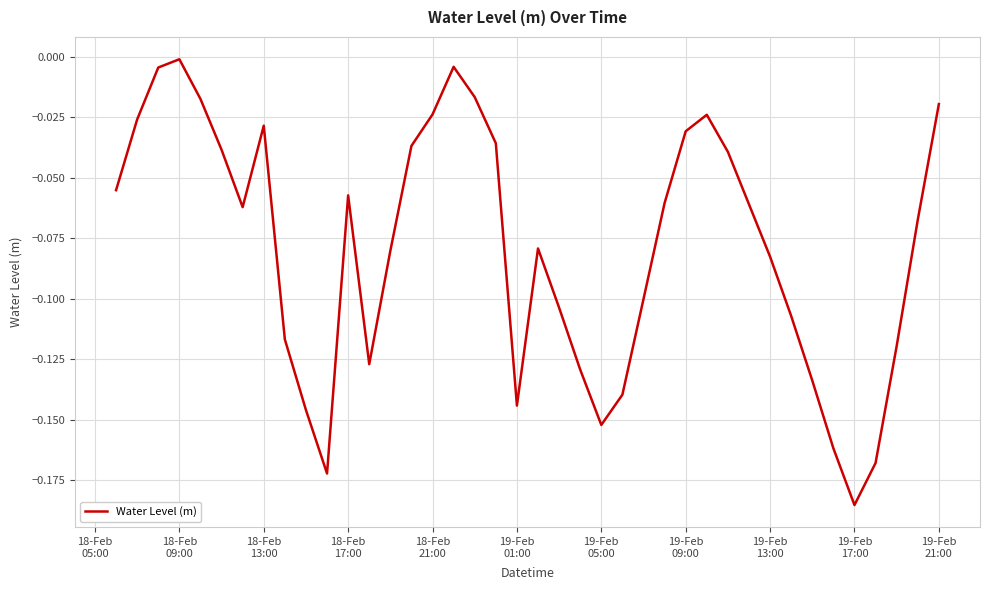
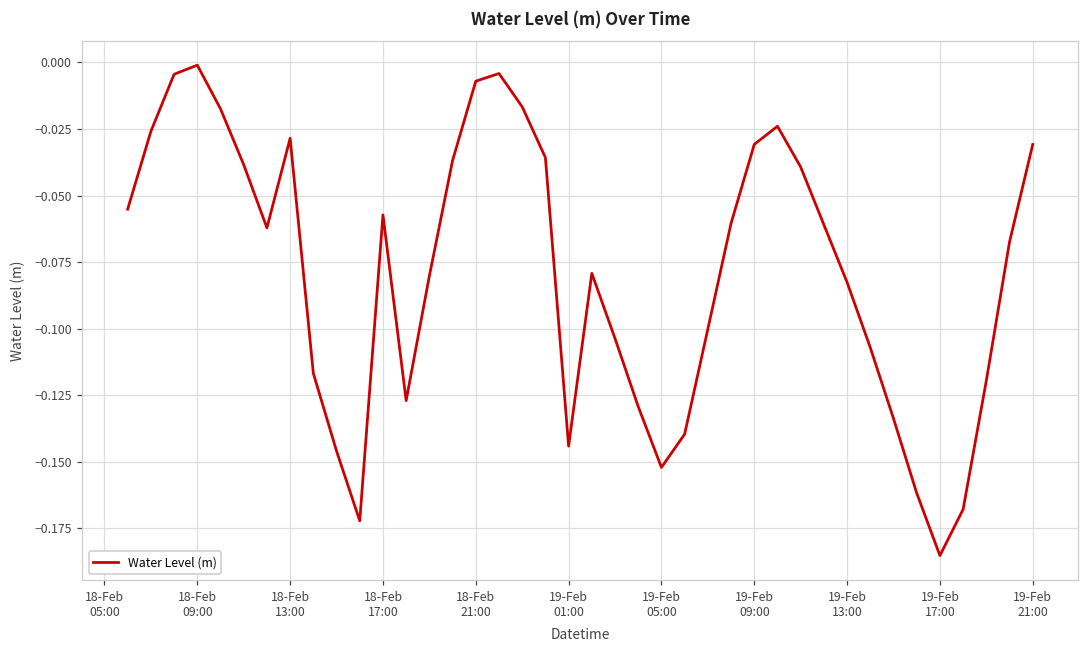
  {
    "18-Feb 09:00": -0.001,
    "18-Feb 13:00": -0.028,
    "18-Feb 17:00": -0.057,
-   "18-Feb 21:00": -0.024,
+   "18-Feb 21:00": -0.007,
    "19-Feb 01:00": -0.144,
    "19-Feb 05:00": -0.152,
    "19-Feb 09:00": -0.031,
    "19-Feb 13:00": -0.083,
    "19-Feb 17:00": -0.185,
-   "19-Feb 21:00": -0.020
+   "19-Feb 21:00": -0.031
  }
